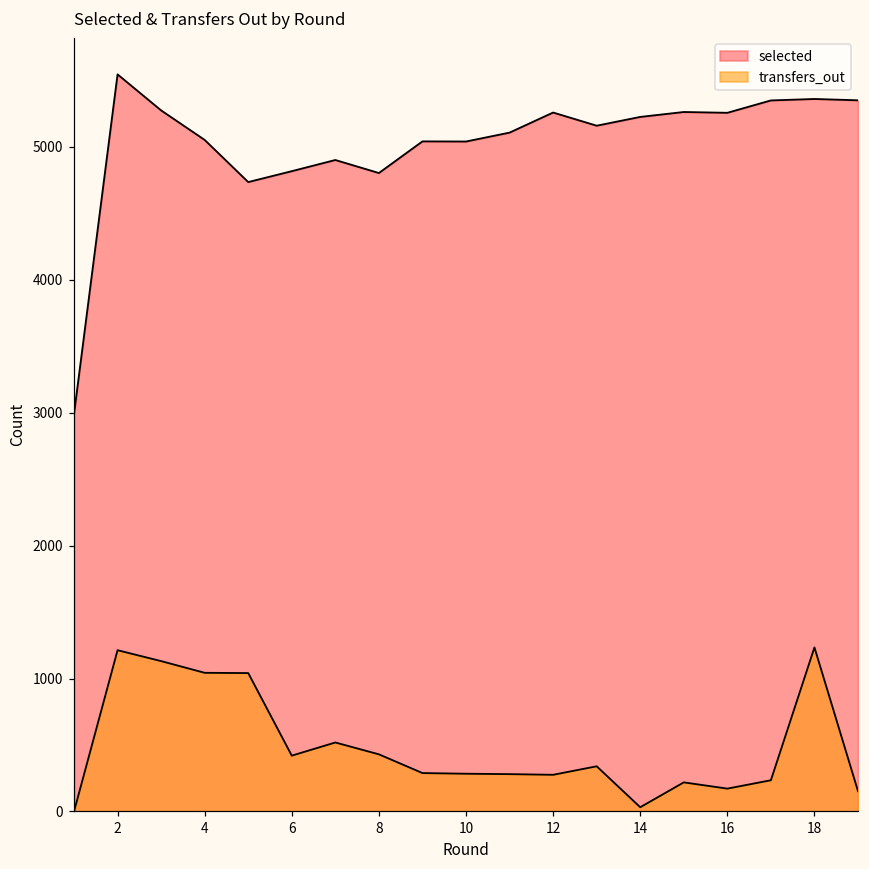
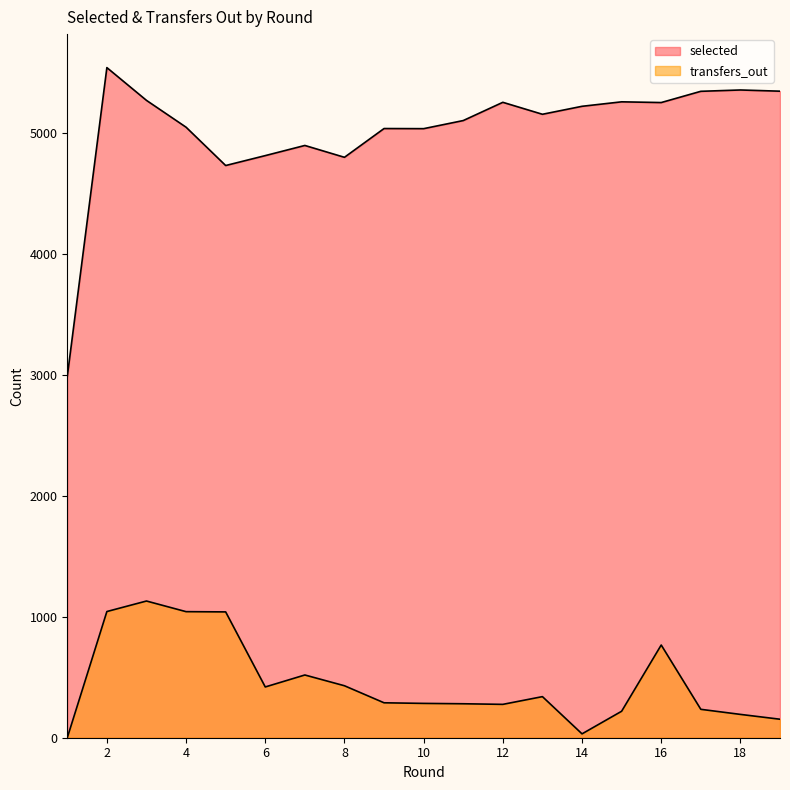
  {
    "selected": {
      "2": 5540,
      "4": 5050,
      "6": 4820,
      "8": 4800,
      "10": 5040,
      "12": 5260,
      "14": 5220,
      "16": 5260,
      "18": 5360
    },
    "transfers_out": {
-     "2": 1210,
+     "2": 1040,
      "4": 1040,
      "6": 420,
      "8": 430,
      "10": 280,
      "12": 280,
      "14": 30,
-     "16": 170,
-     "18": 1230
+     "16": 770,
+     "18": 190
    }
  }
